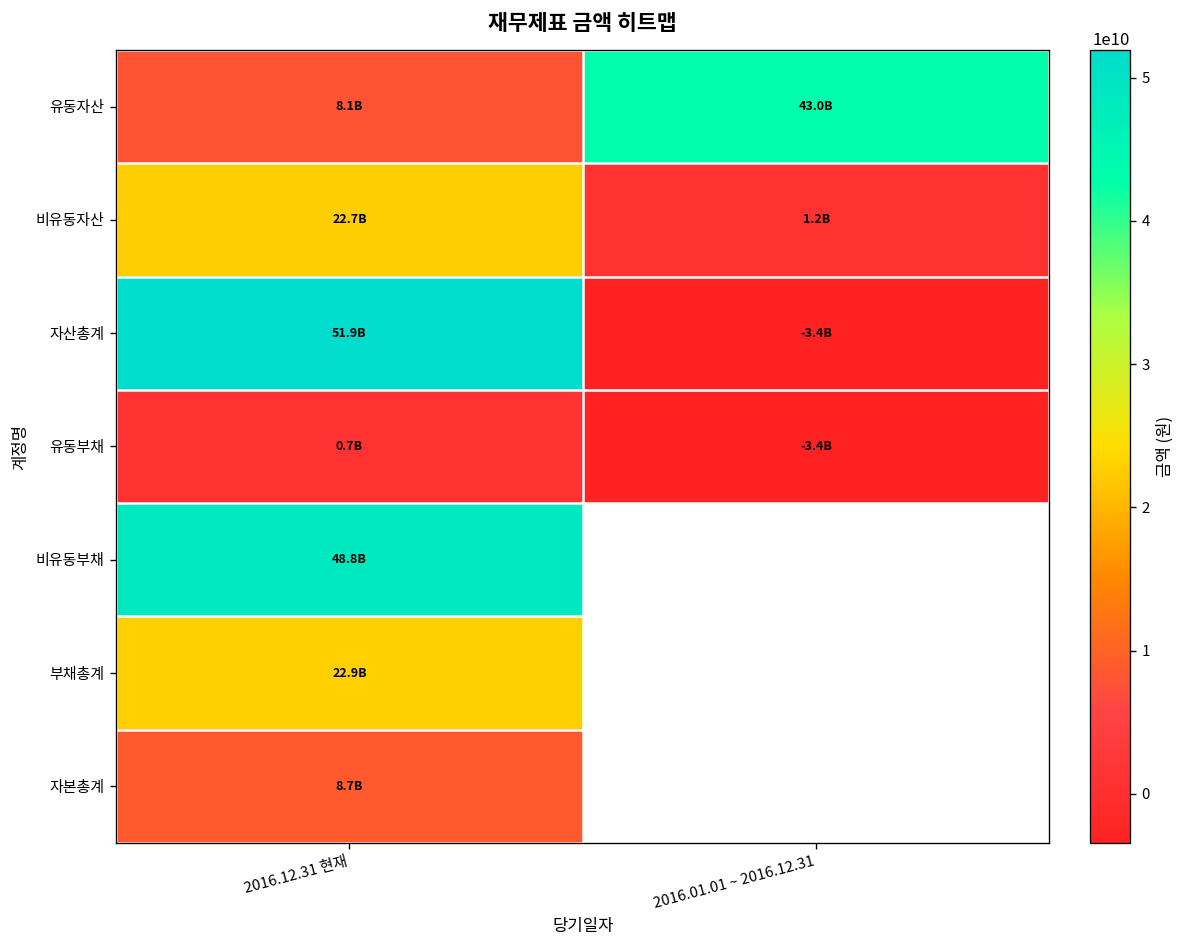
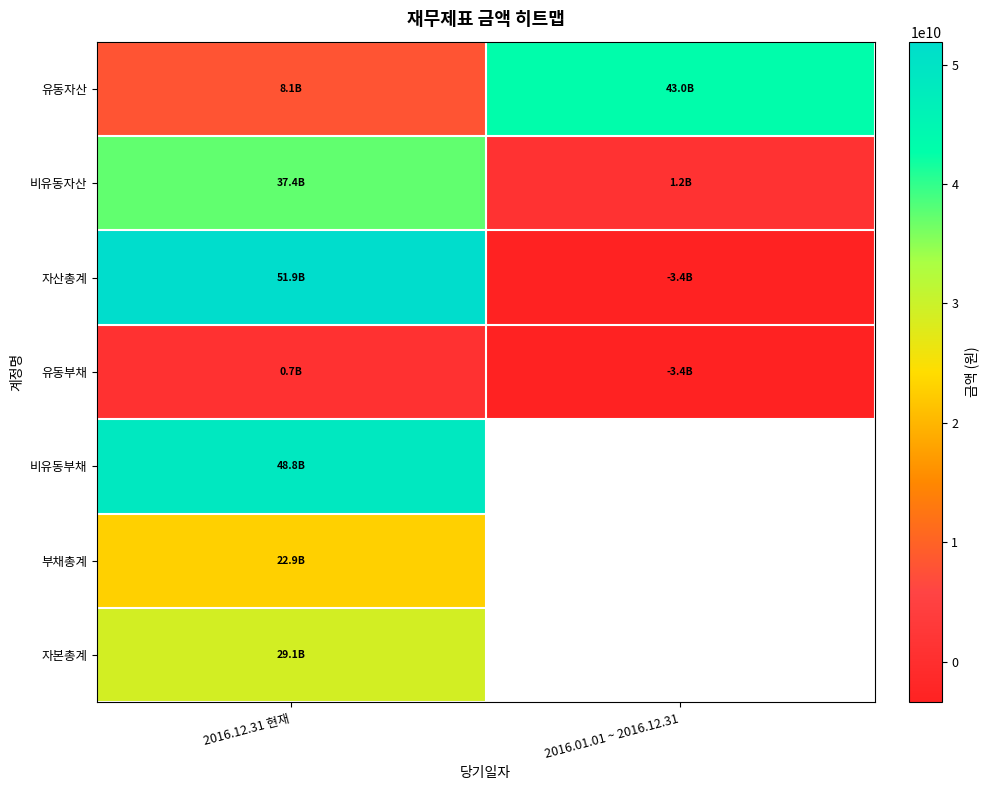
  {
    "유동자산": {
      "2016.12.31 현재": "8.1B",
      "2016.01.01 ~ 2016.12.31": "43.0B"
    },
    "비유동자산": {
-     "2016.12.31 현재": "22.7B",
+     "2016.12.31 현재": "37.4B",
      "2016.01.01 ~ 2016.12.31": "1.2B"
    },
    "자산총계": {
      "2016.12.31 현재": "51.9B",
      "2016.01.01 ~ 2016.12.31": "-3.4B"
    },
    "유동부채": {
      "2016.12.31 현재": "0.7B",
      "2016.01.01 ~ 2016.12.31": "-3.4B"
    },
    "비유동부채": {
      "2016.12.31 현재": "48.8B"
    },
    "부채총계": {
      "2016.12.31 현재": "22.9B"
    },
    "자본총계": {
-     "2016.12.31 현재": "8.7B"
+     "2016.12.31 현재": "29.1B"
    }
  }
